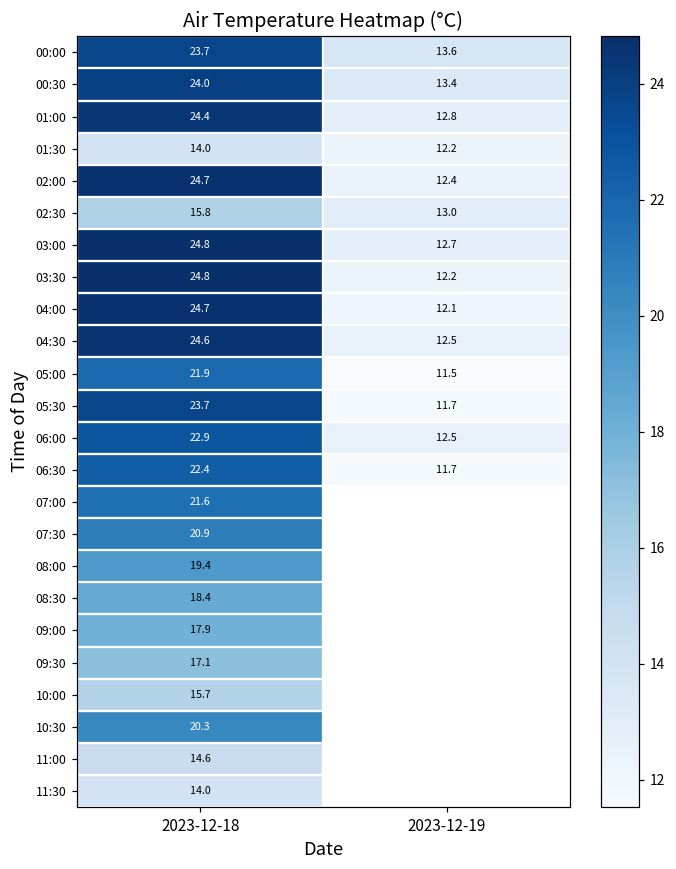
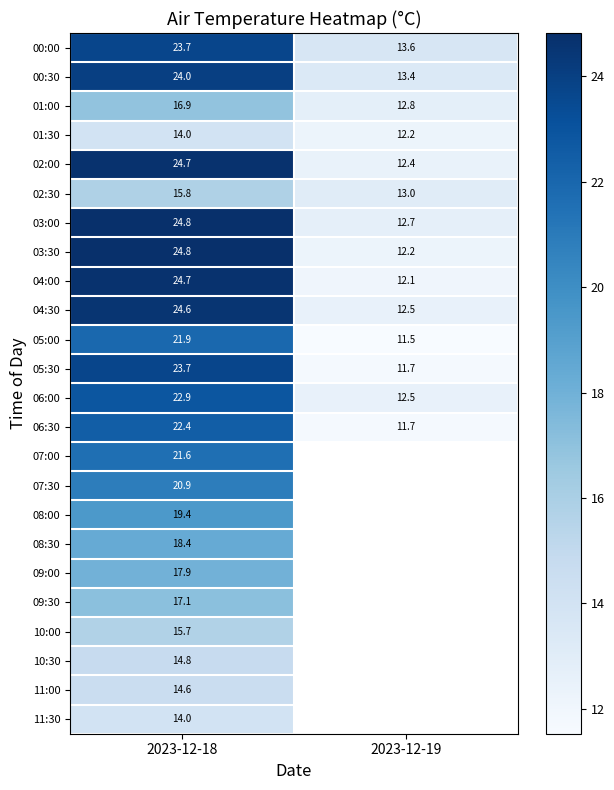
  {
    "00:00": {
      "2023-12-18": 23.7,
      "2023-12-19": 13.6
    },
    "00:30": {
      "2023-12-18": 24.0,
      "2023-12-19": 13.4
    },
    "01:00": {
-     "2023-12-18": 24.4,
+     "2023-12-18": 16.9,
      "2023-12-19": 12.8
    },
    "01:30": {
      "2023-12-18": 14.0,
      "2023-12-19": 12.2
    },
    "02:00": {
      "2023-12-18": 24.7,
      "2023-12-19": 12.4
    },
    "02:30": {
      "2023-12-18": 15.8,
      "2023-12-19": 13.0
    },
    "03:00": {
      "2023-12-18": 24.8,
      "2023-12-19": 12.7
    },
    "03:30": {
      "2023-12-18": 24.8,
      "2023-12-19": 12.2
    },
    "04:00": {
      "2023-12-18": 24.7,
      "2023-12-19": 12.1
    },
    "04:30": {
      "2023-12-18": 24.6,
      "2023-12-19": 12.5
    },
    "05:00": {
      "2023-12-18": 21.9,
      "2023-12-19": 11.5
    },
    "05:30": {
      "2023-12-18": 23.7,
      "2023-12-19": 11.7
    },
    "06:00": {
      "2023-12-18": 22.9,
      "2023-12-19": 12.5
    },
    "06:30": {
      "2023-12-18": 22.4,
      "2023-12-19": 11.7
    },
    "07:00": {
      "2023-12-18": 21.6
    },
    "07:30": {
      "2023-12-18": 20.9
    },
    "08:00": {
      "2023-12-18": 19.4
    },
    "08:30": {
      "2023-12-18": 18.4
    },
    "09:00": {
      "2023-12-18": 17.9
    },
    "09:30": {
      "2023-12-18": 17.1
    },
    "10:00": {
      "2023-12-18": 15.7
    },
    "10:30": {
-     "2023-12-18": 20.3
+     "2023-12-18": 14.8
    },
    "11:00": {
      "2023-12-18": 14.6
    },
    "11:30": {
      "2023-12-18": 14.0
    }
  }
